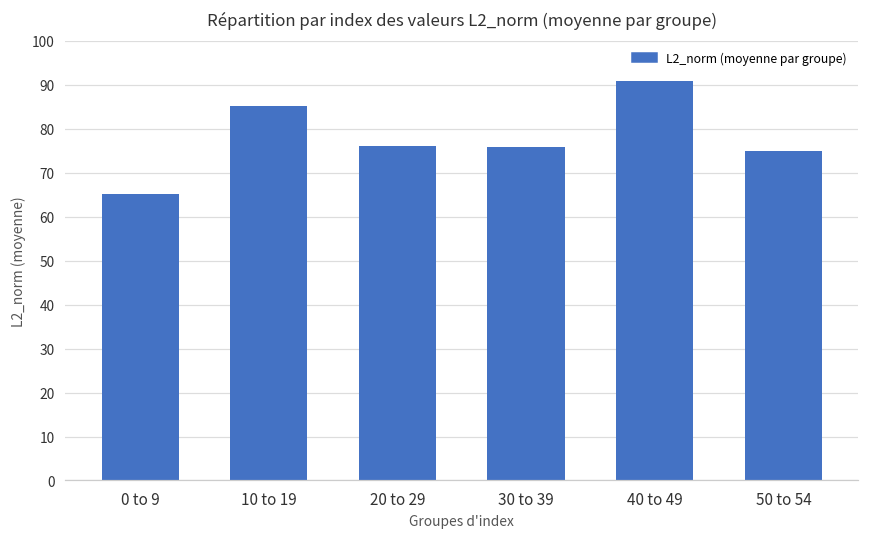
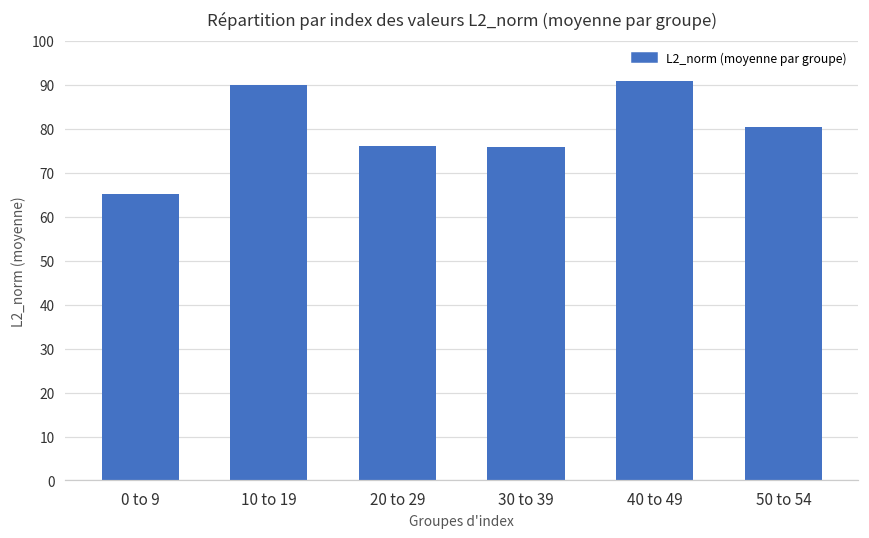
  {
    "0 to 9": 65,
-   "10 to 19": 85,
+   "10 to 19": 90,
    "20 to 29": 76,
    "30 to 39": 76,
    "40 to 49": 91,
-   "50 to 54": 75
+   "50 to 54": 81
  }
